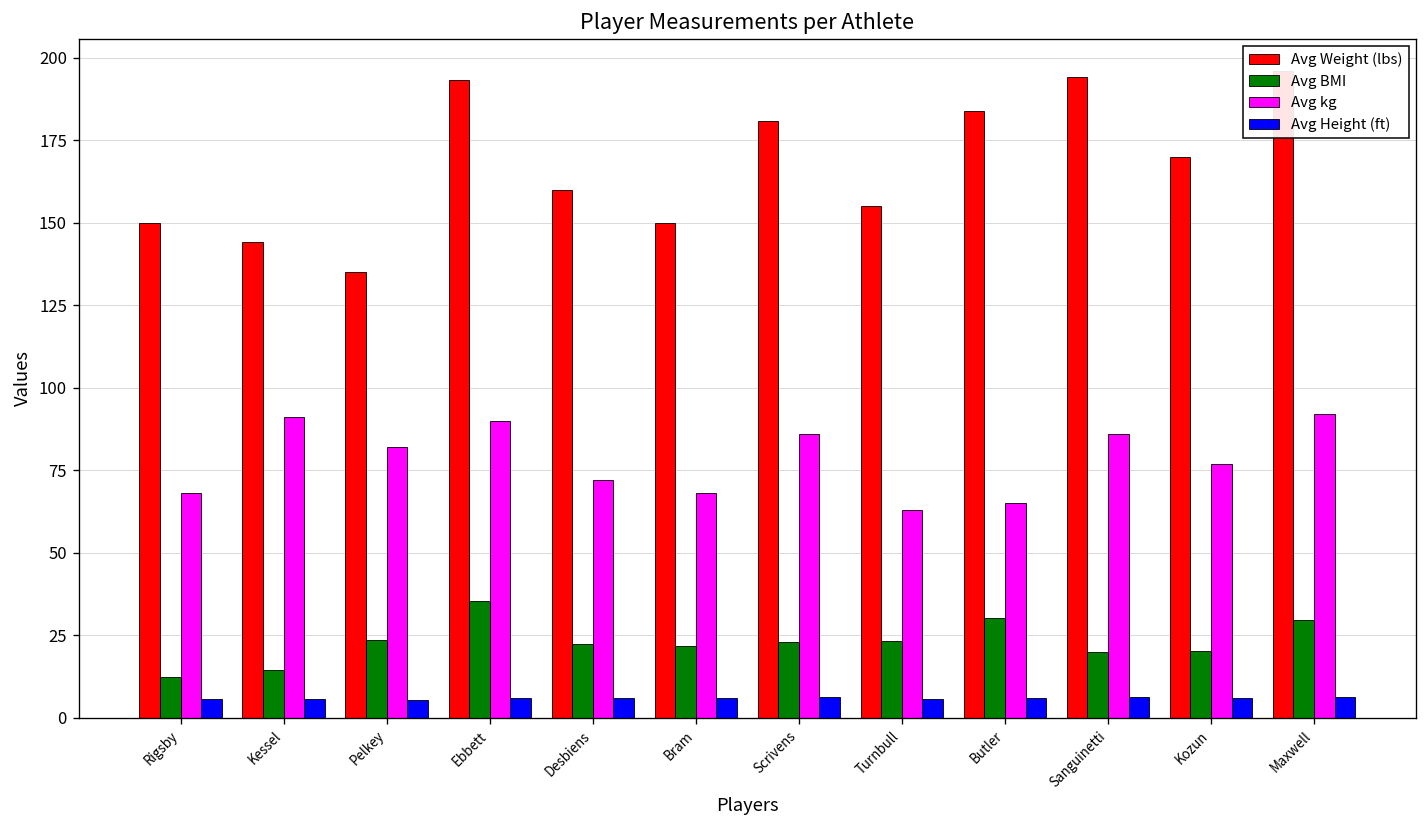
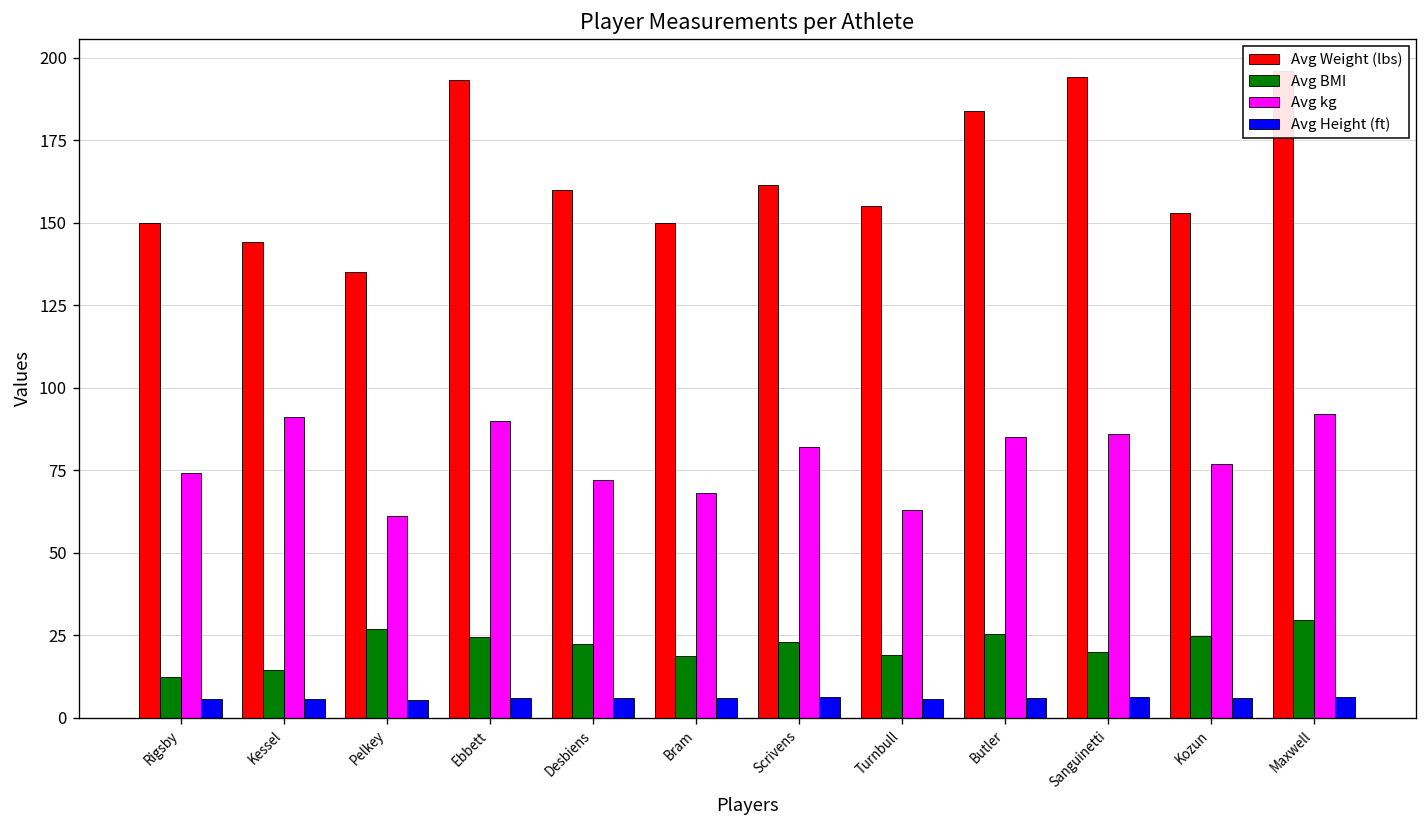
  {
    "Avg Weight (lbs)": {
      "Rigsby": 150,
      "Kessel": 144,
      "Pelkey": 135,
      "Ebbett": 193,
      "Desbiens": 160,
      "Bram": 150,
-     "Scrivens": 181,
+     "Scrivens": 162,
      "Turnbull": 155,
      "Butler": 184,
      "Sanguinetti": 194,
-     "Kozun": 170
+     "Kozun": 153
    },
    "Avg BMI": {
      "Rigsby": 12,
      "Kessel": 14,
-     "Pelkey": 23,
-     "Ebbett": 35,
+     "Pelkey": 27,
+     "Ebbett": 24,
      "Desbiens": 22,
-     "Bram": 22,
+     "Bram": 19,
      "Scrivens": 23,
-     "Turnbull": 23,
-     "Butler": 30,
+     "Turnbull": 19,
+     "Butler": 25,
      "Sanguinetti": 20,
-     "Kozun": 20,
+     "Kozun": 25,
      "Maxwell": 30
    },
    "Avg kg": {
-     "Rigsby": 68,
+     "Rigsby": 74,
      "Kessel": 91,
-     "Pelkey": 82,
+     "Pelkey": 61,
      "Ebbett": 90,
      "Desbiens": 72,
      "Bram": 68,
-     "Scrivens": 86,
+     "Scrivens": 82,
      "Turnbull": 63,
-     "Butler": 65,
+     "Butler": 85,
      "Sanguinetti": 86,
      "Kozun": 77,
      "Maxwell": 92
    },
    "Avg Height (ft)": {
      "Rigsby": 6,
      "Kessel": 6,
      "Pelkey": 5,
      "Ebbett": 6,
      "Desbiens": 6,
      "Bram": 6,
      "Scrivens": 6,
      "Turnbull": 6,
      "Butler": 6,
      "Sanguinetti": 6,
      "Kozun": 6,
      "Maxwell": 6
    }
  }
